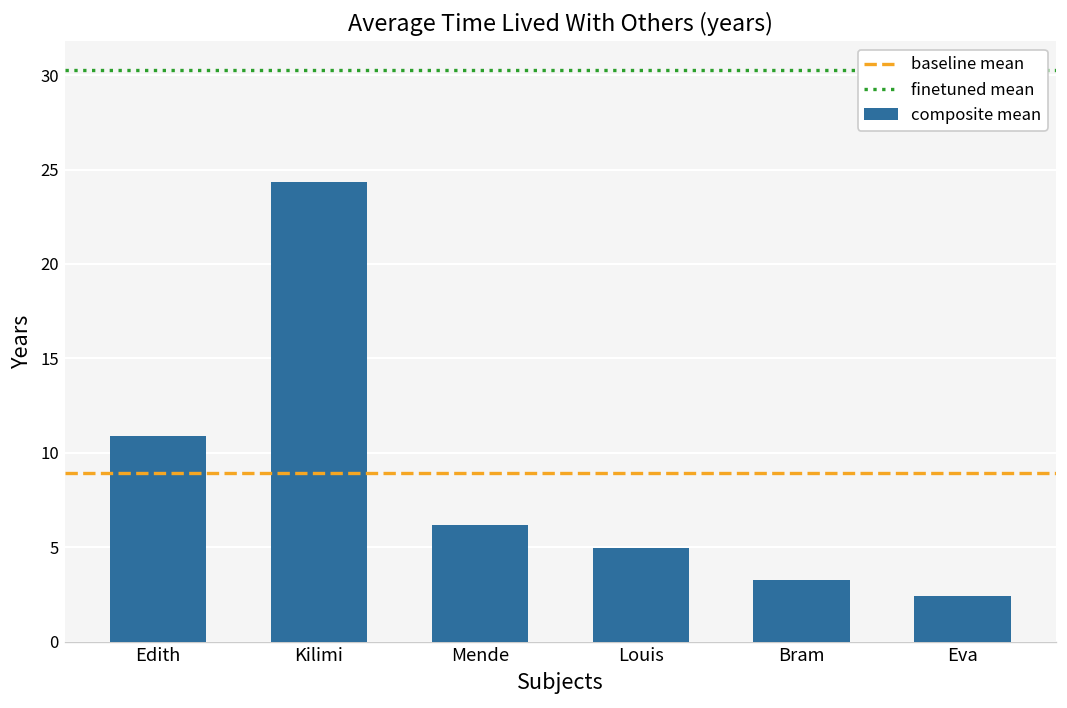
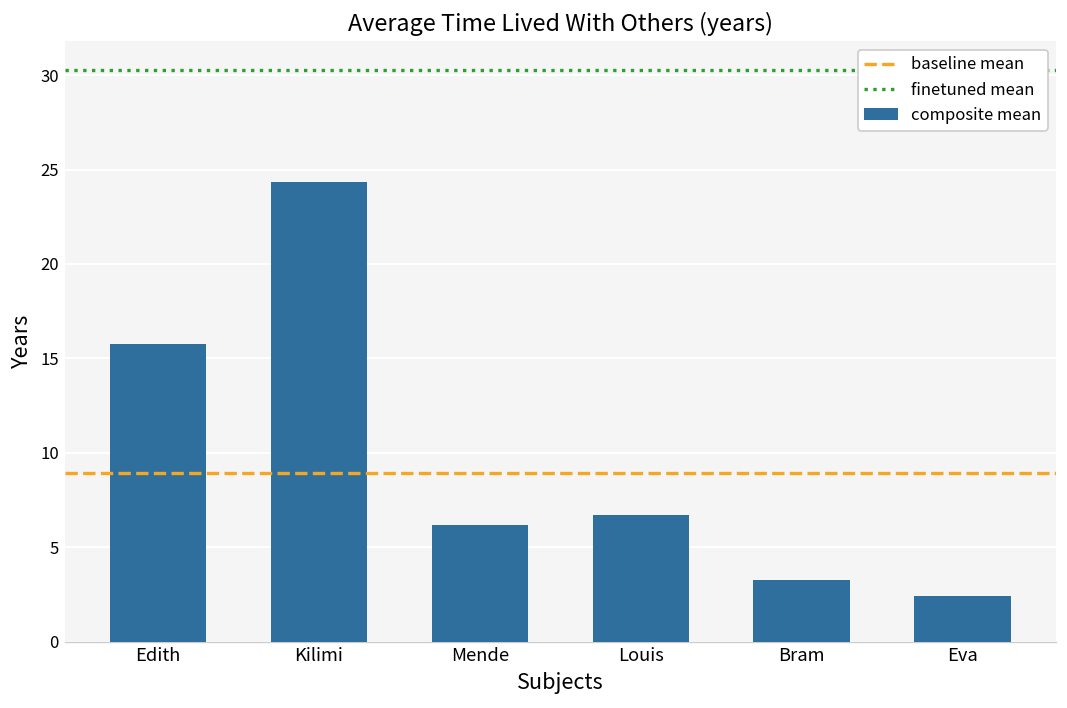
  {
-   "Edith": 10.9,
+   "Edith": 15.7,
    "Kilimi": 24.4,
    "Mende": 6.2,
-   "Louis": 5.0,
+   "Louis": 6.7,
    "Bram": 3.3,
    "Eva": 2.4
  }
